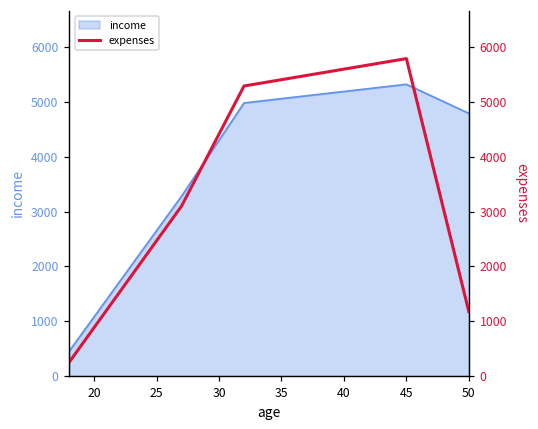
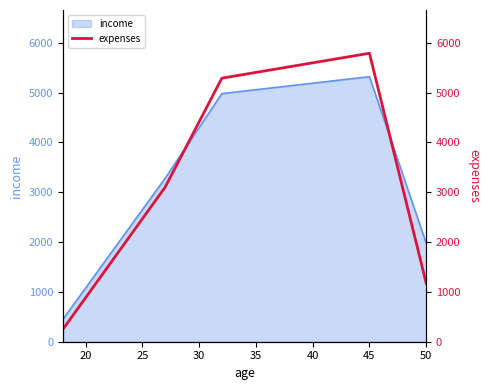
  {
    "income": {
      "45": 5300,
-     "50": 4800
+     "50": 2000
    },
    "expenses": {
      "45": 5800,
      "50": 1200
    }
  }
